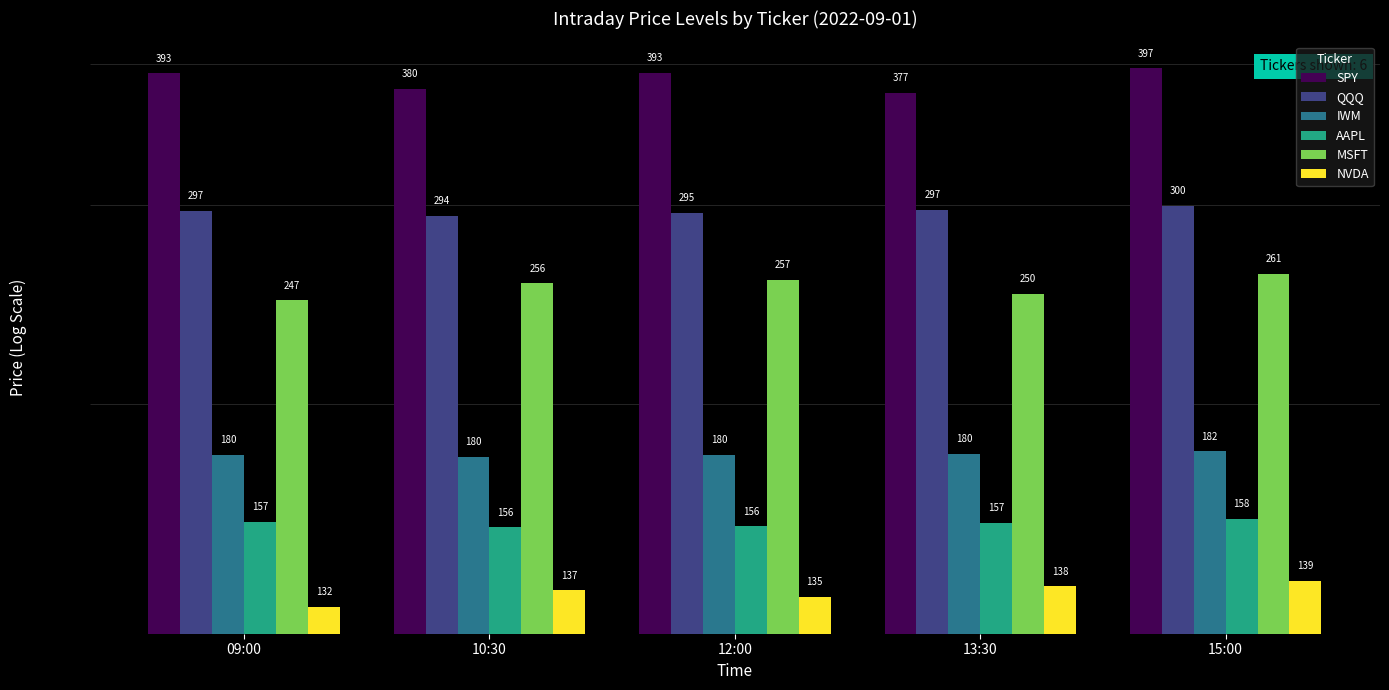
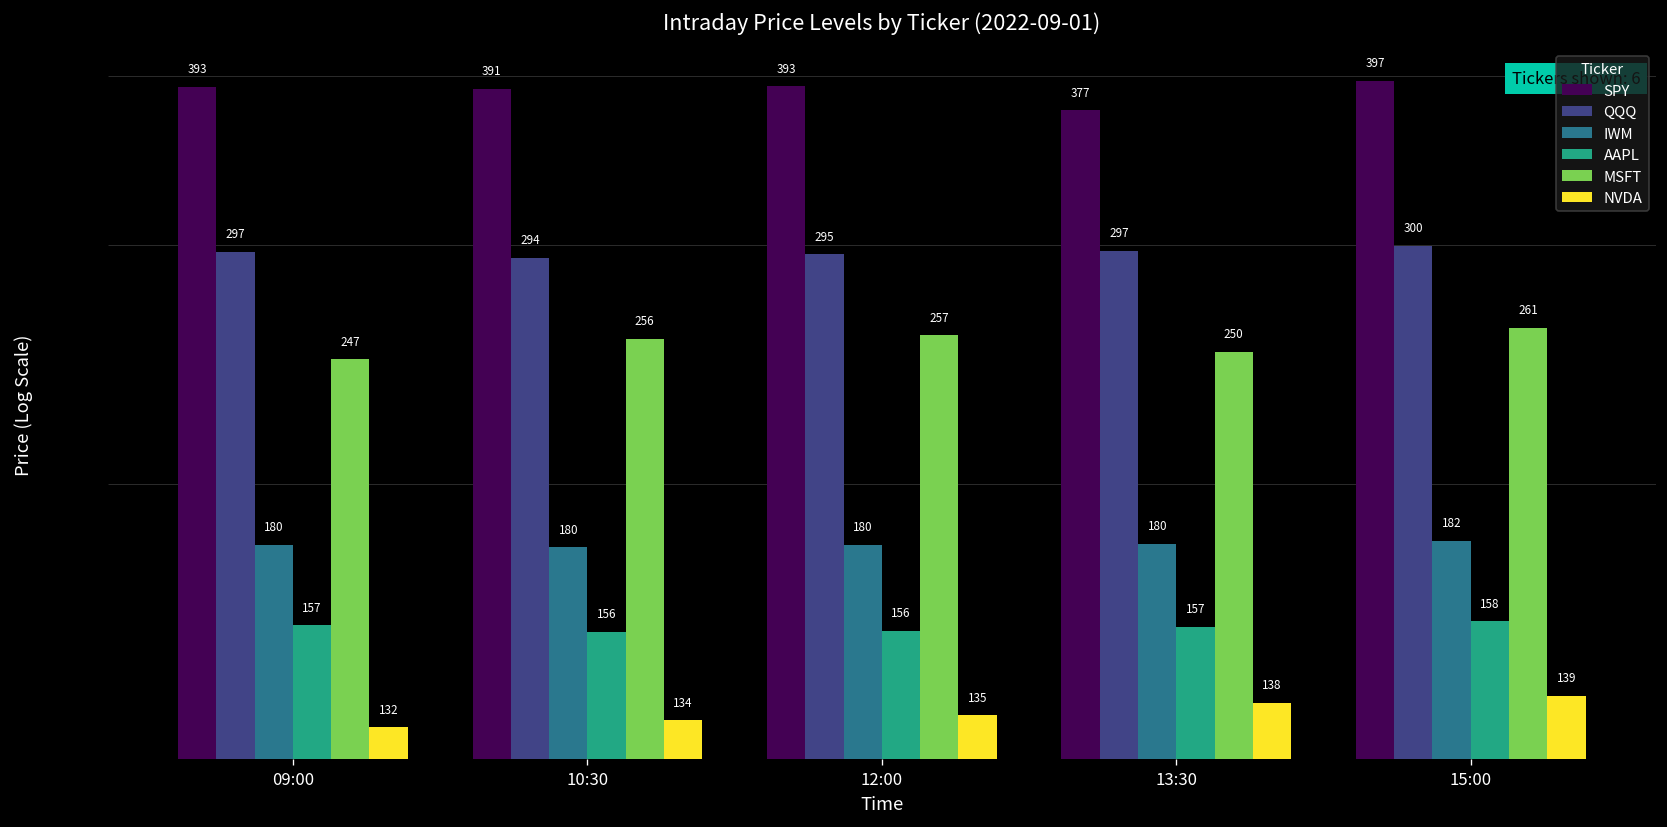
  {
    "SPY": {
      "09:00": 393,
-     "10:30": 380,
+     "10:30": 391,
      "12:00": 393,
      "13:30": 377,
      "15:00": 397
    },
    "MSFT": {
      "09:00": 247,
      "10:30": 256,
      "12:00": 257,
      "13:30": 250,
      "15:00": 261
    },
    "NVDA": {
      "09:00": 132,
-     "10:30": 137,
+     "10:30": 134,
      "12:00": 135,
      "13:30": 138,
      "15:00": 139
    }
  }
